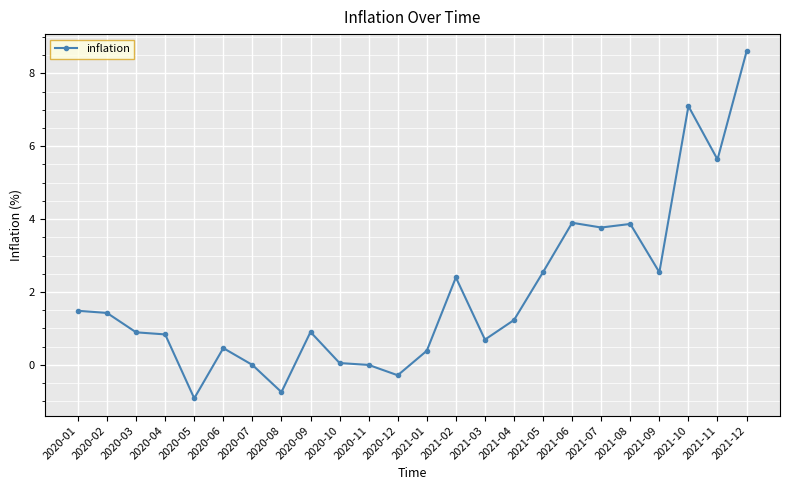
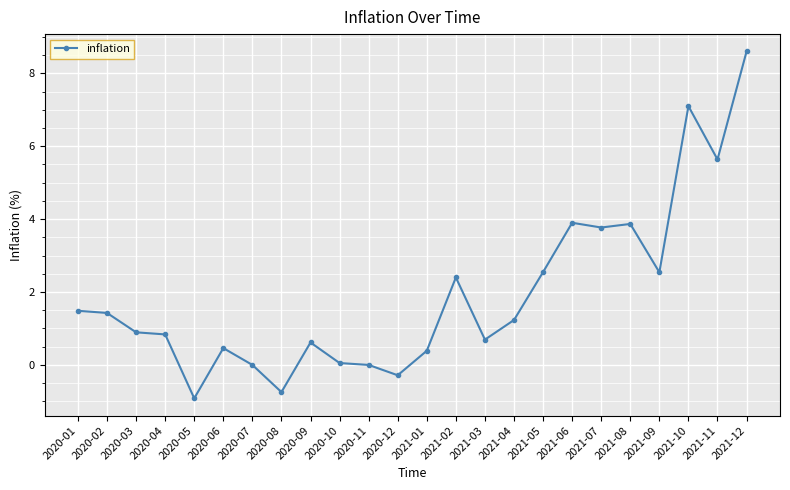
  {
    "2020-01": 1.5,
    "2020-02": 1.4,
    "2020-03": 0.9,
    "2020-04": 0.8,
    "2020-05": -0.9,
    "2020-06": 0.5,
    "2020-07": 0.0,
    "2020-08": -0.7,
-   "2020-09": 0.9,
+   "2020-09": 0.6,
    "2020-10": 0.1,
    "2020-11": 0.0,
    "2020-12": -0.3,
    "2021-01": 0.4,
    "2021-02": 2.4,
    "2021-03": 0.7,
    "2021-04": 1.2,
    "2021-05": 2.5,
    "2021-06": 3.9,
    "2021-07": 3.8,
    "2021-08": 3.9,
    "2021-09": 2.5,
    "2021-10": 7.1,
    "2021-11": 5.6,
    "2021-12": 8.6
  }
